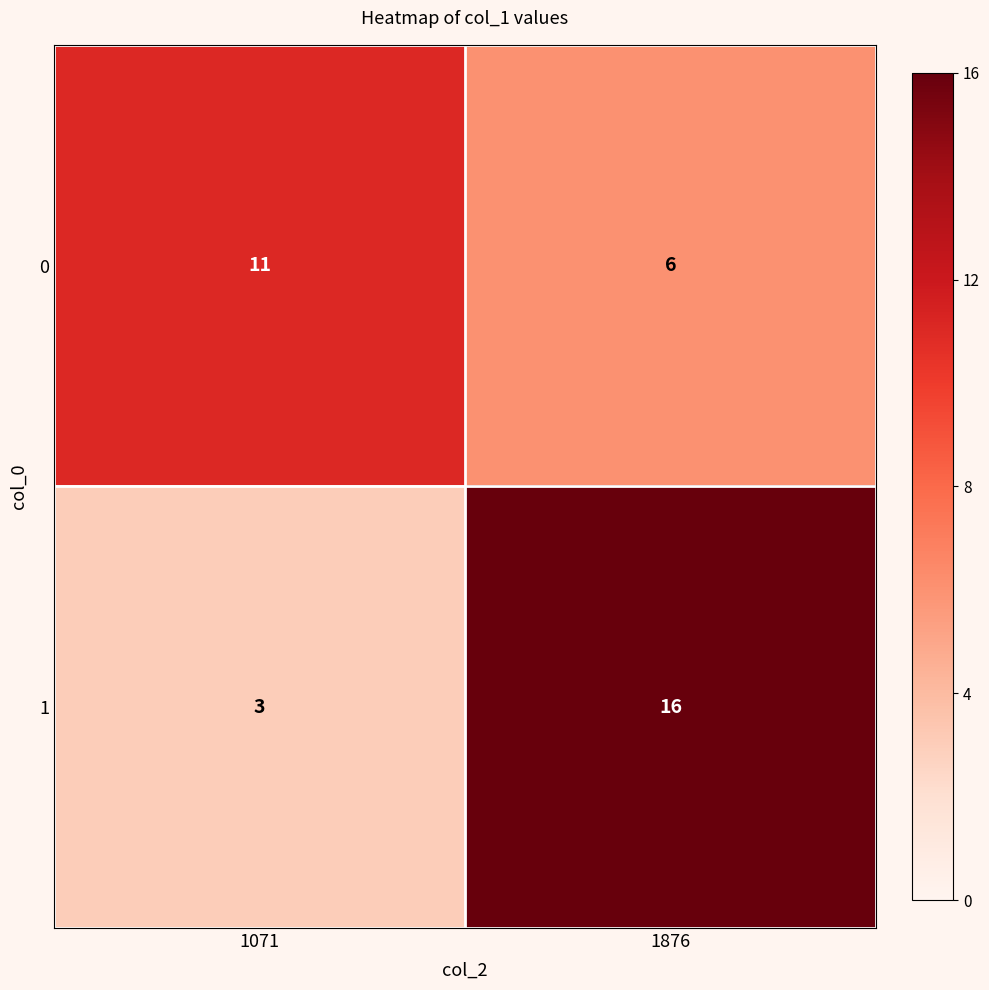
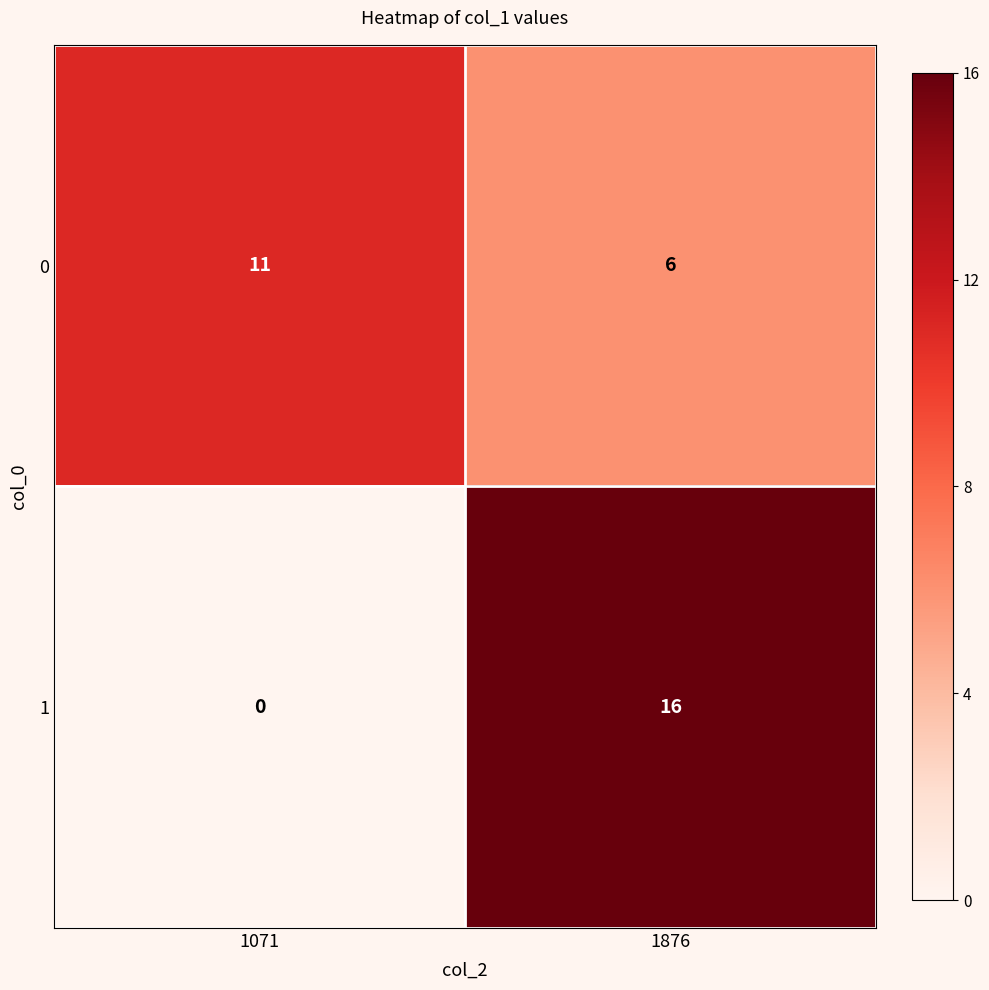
  {
    "0": {
      "1071": 11,
      "1876": 6
    },
    "1": {
-     "1071": 3,
+     "1071": 0,
      "1876": 16
    }
  }
